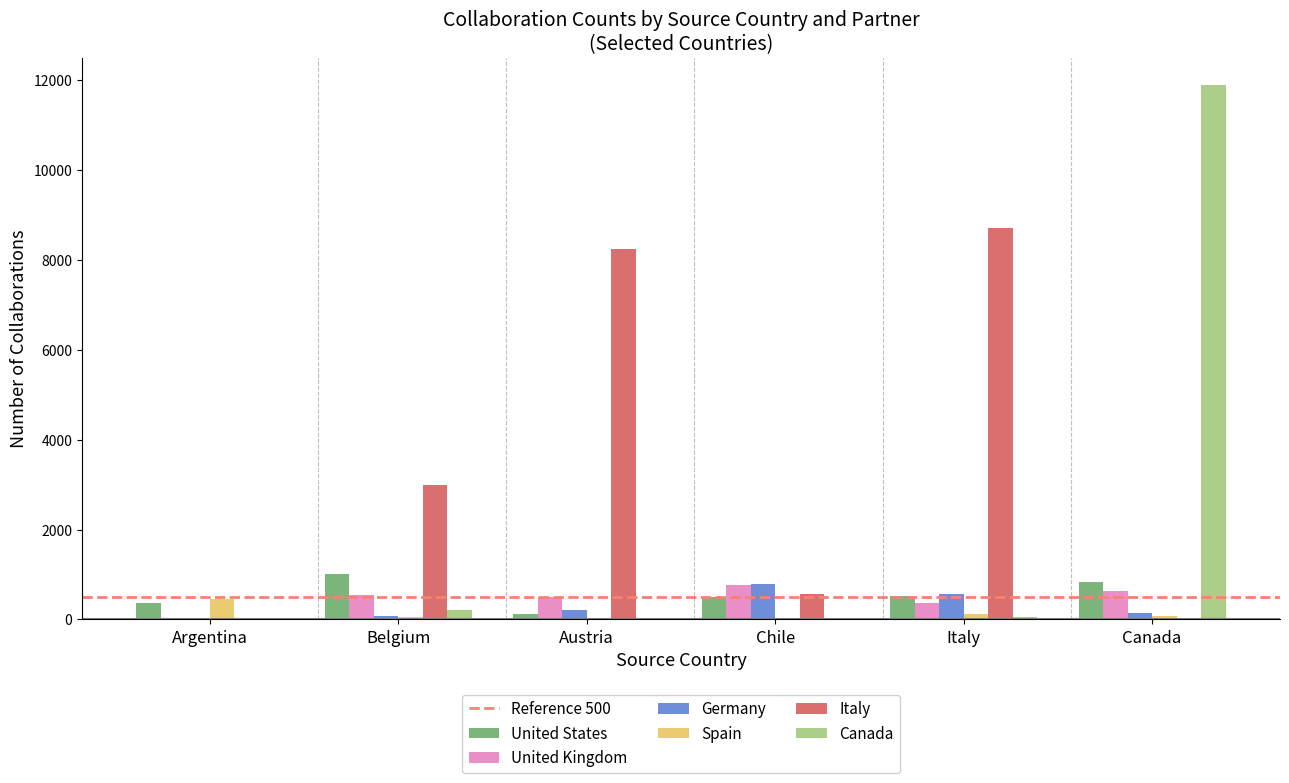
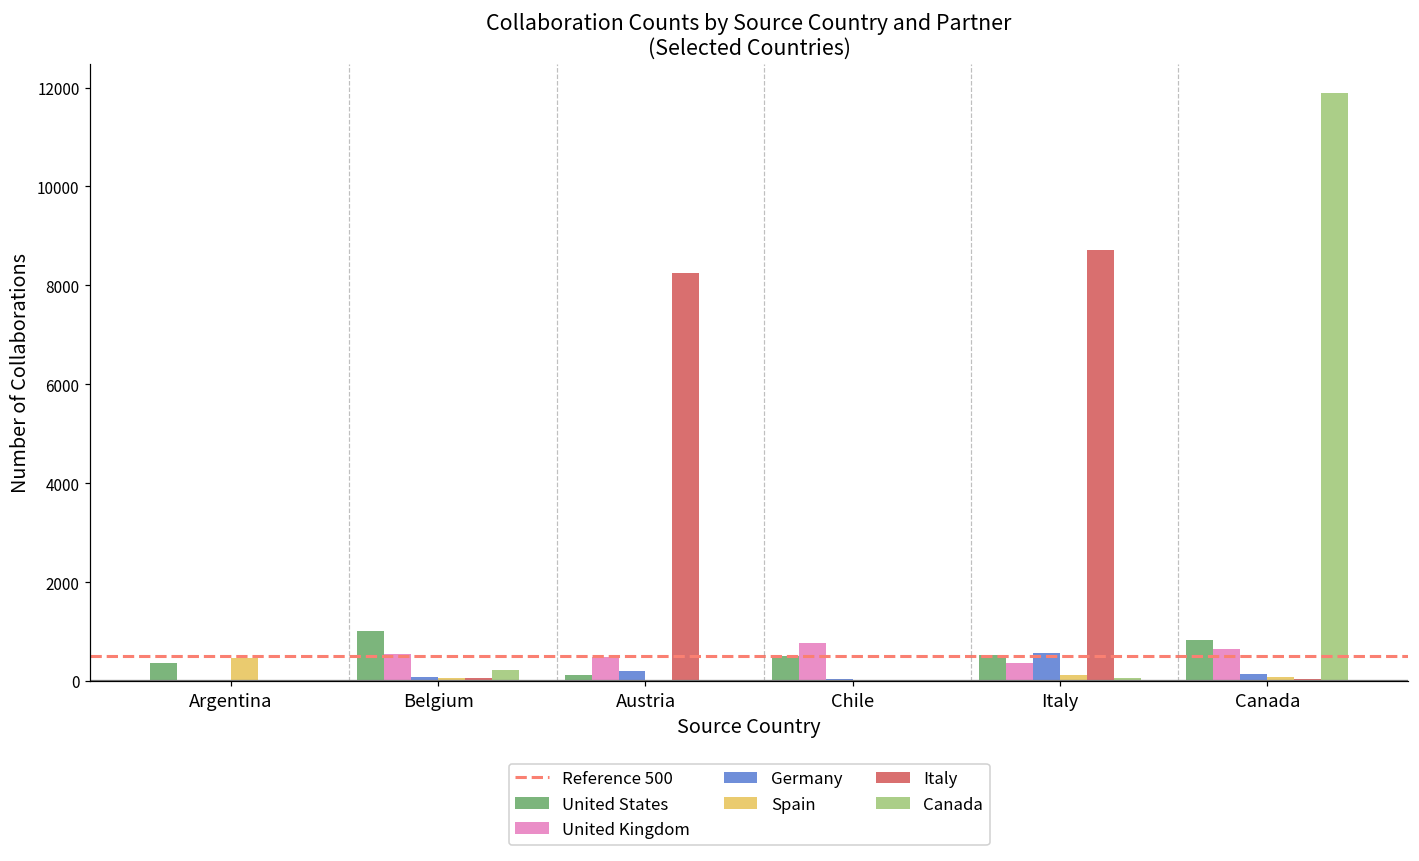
  {
    "United States": {
      "Argentina": 400,
      "Belgium": 1000,
      "Austria": 100,
      "Chile": 500,
      "Italy": 500,
      "Canada": 800
    },
    "United Kingdom": {
      "Belgium": 500,
      "Austria": 500,
      "Chile": 800,
      "Italy": 400,
      "Canada": 600
    },
    "Germany": {
      "Belgium": 100,
      "Austria": 200,
-     "Chile": 800,
+     "Chile": 0,
      "Italy": 600,
      "Canada": 100
    },
    "Spain": {
      "Argentina": 500,
      "Italy": 100,
      "Canada": 100
    },
    "Italy": {
-     "Belgium": 3000,
+     "Belgium": 100,
      "Austria": 8200,
-     "Chile": 600,
+     "Chile": 0,
      "Italy": 8700
    },
    "Canada": {
      "Belgium": 200,
      "Italy": 100,
      "Canada": 11900
    }
  }
